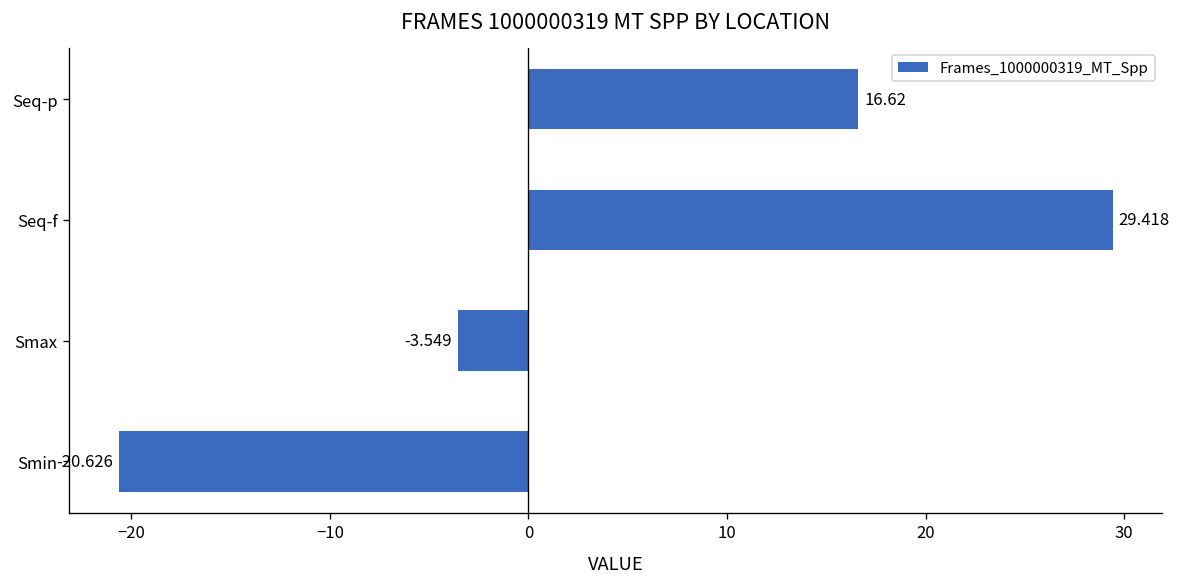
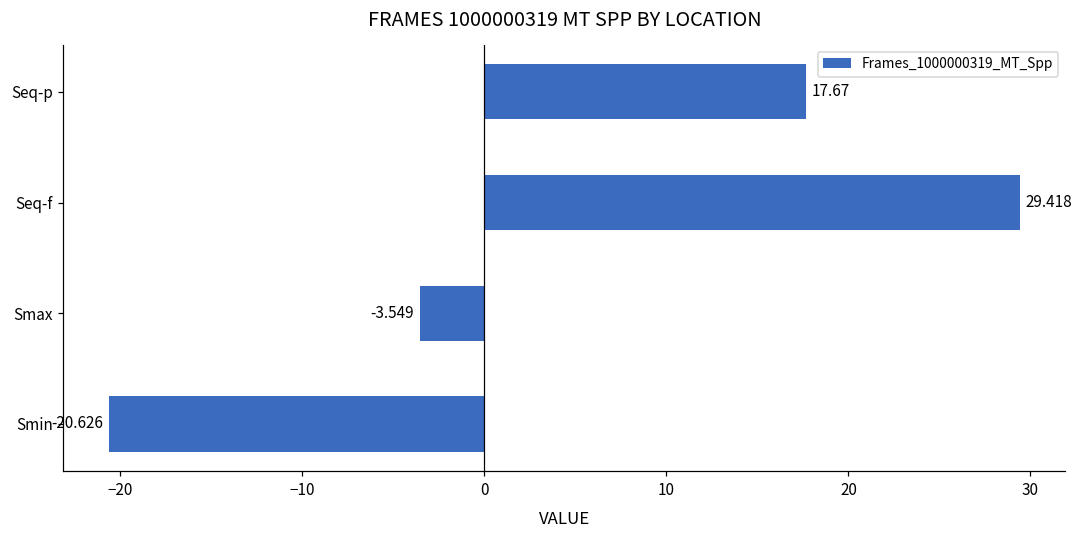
  {
-   "Seq-p": 16.62,
+   "Seq-p": 17.67,
    "Seq-f": 29.418,
    "Smax": -3.549,
    "Smin": -20.626
  }
